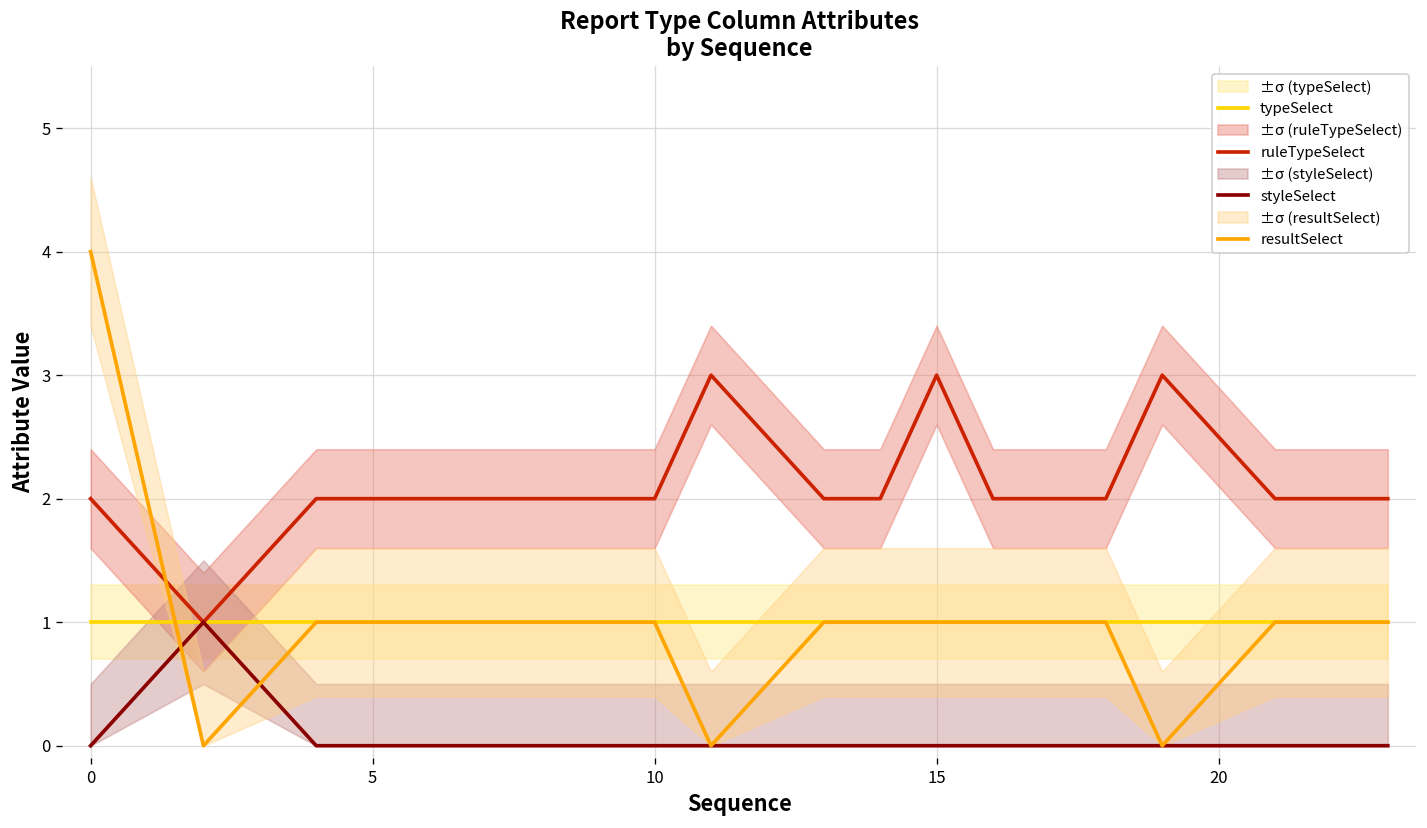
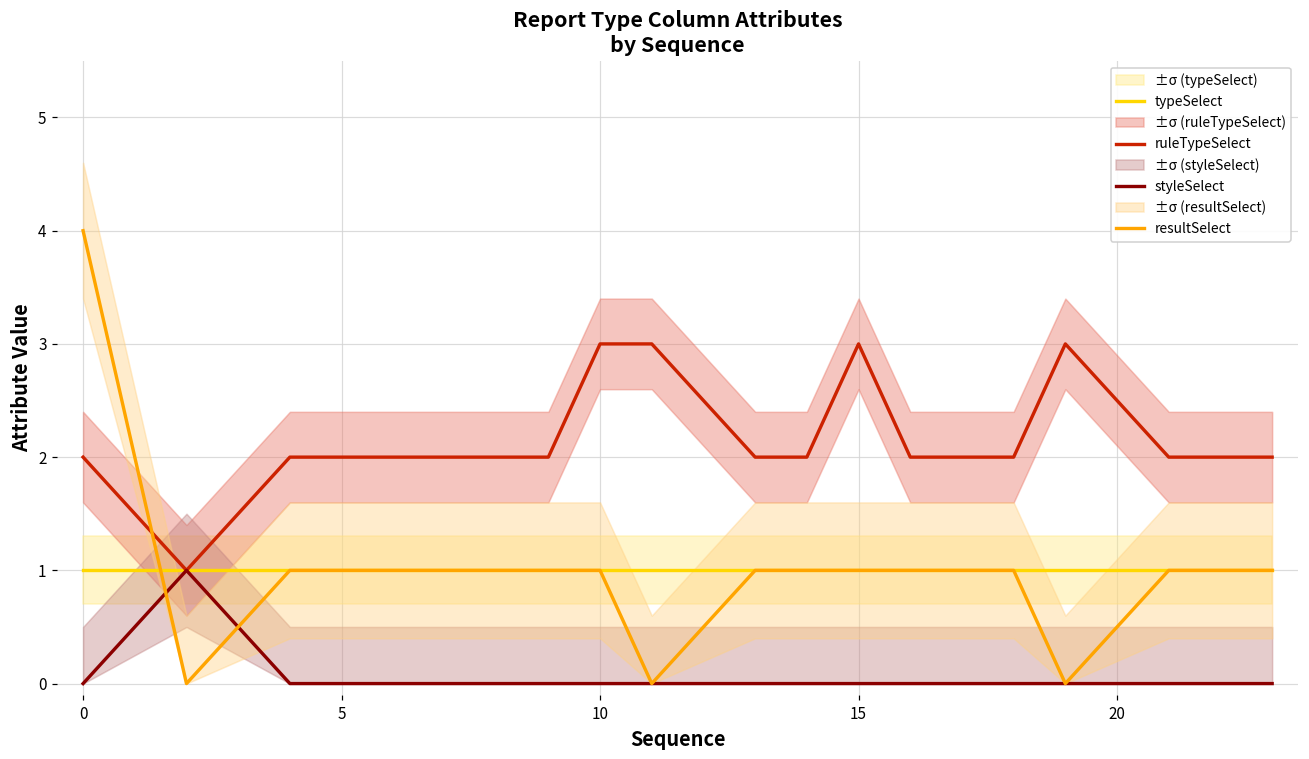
  {
    "ruleTypeSelect": {
      "0": 2,
      "5": 2,
-     "10": 2,
+     "10": 3,
      "15": 3
    },
    "styleSelect": {
      "0": 0,
      "5": 0,
      "10": 0,
      "15": 0
    }
  }
